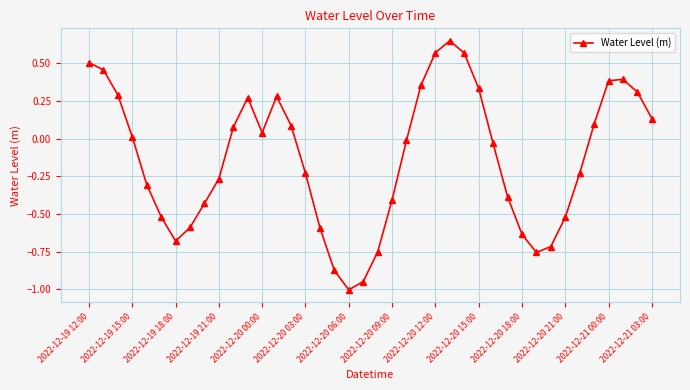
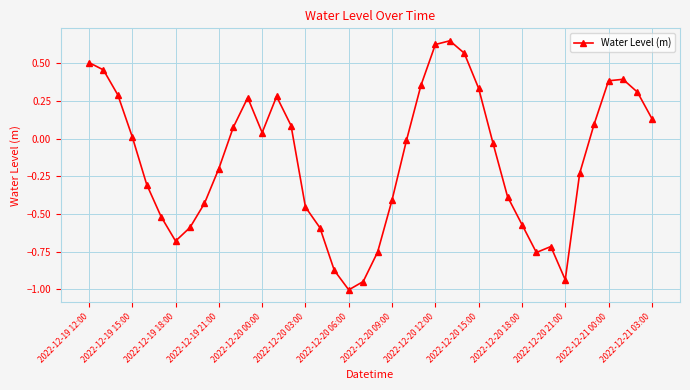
  {
    "2022-12-19 12:00": 0.51,
    "2022-12-19 15:00": 0.01,
    "2022-12-19 18:00": -0.68,
-   "2022-12-19 21:00": -0.27,
+   "2022-12-19 21:00": -0.20,
    "2022-12-20 00:00": 0.04,
-   "2022-12-20 03:00": -0.23,
+   "2022-12-20 03:00": -0.45,
    "2022-12-20 06:00": -1.00,
    "2022-12-20 09:00": -0.41,
-   "2022-12-20 12:00": 0.57,
+   "2022-12-20 12:00": 0.63,
    "2022-12-20 15:00": 0.33,
-   "2022-12-20 18:00": -0.63,
-   "2022-12-20 21:00": -0.52,
+   "2022-12-20 18:00": -0.57,
+   "2022-12-20 21:00": -0.94,
    "2022-12-21 00:00": 0.38,
    "2022-12-21 03:00": 0.13
  }
